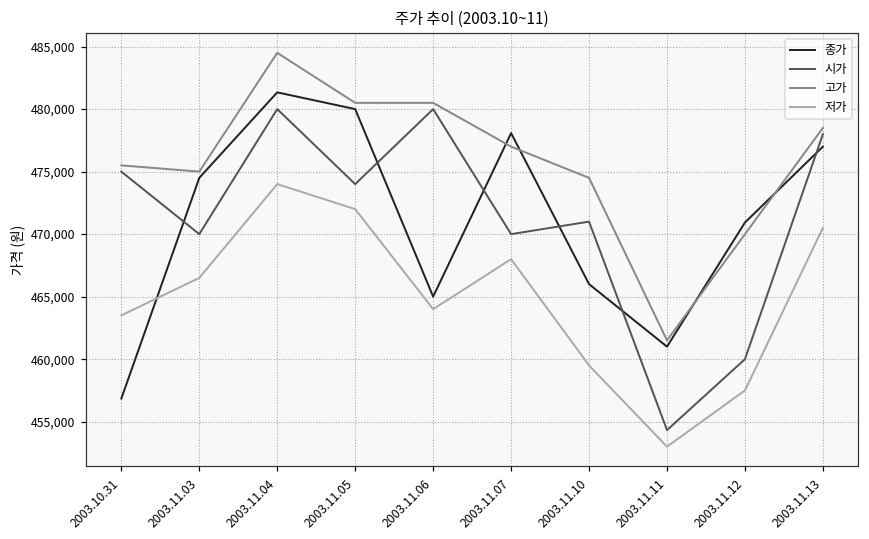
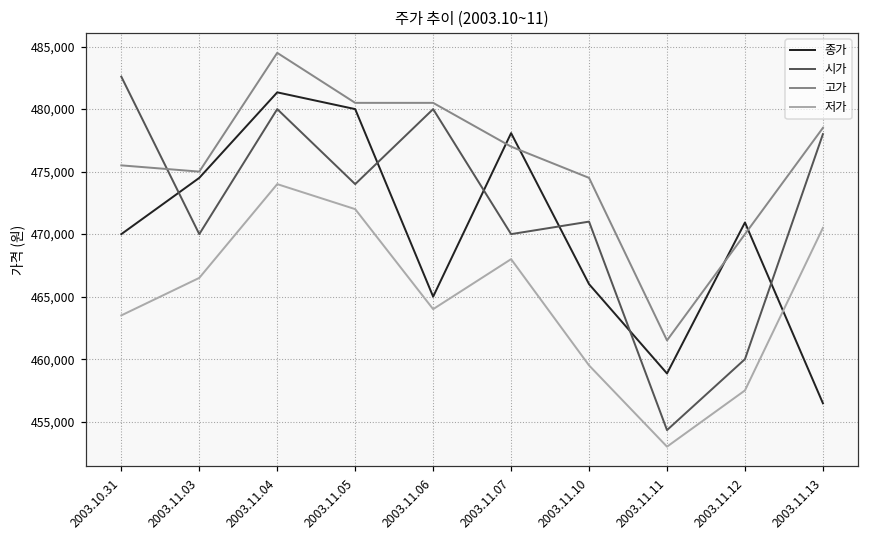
  {
    "종가": {
-     "2003.10.31": "456,800",
+     "2003.10.31": "470,000",
      "2003.11.03": "474,500",
      "2003.11.04": "481,300",
      "2003.11.05": "480,000",
      "2003.11.06": "465,000",
      "2003.11.07": "478,100",
      "2003.11.10": "466,000",
-     "2003.11.11": "461,000",
+     "2003.11.11": "458,900",
      "2003.11.12": "470,900",
-     "2003.11.13": "477,000"
+     "2003.11.13": "456,500"
    },
    "시가": {
-     "2003.10.31": "475,000",
+     "2003.10.31": "482,600",
      "2003.11.03": "470,000",
      "2003.11.04": "480,000",
      "2003.11.05": "474,000",
      "2003.11.06": "480,000",
      "2003.11.07": "470,000",
      "2003.11.10": "471,000",
      "2003.11.11": "454,300",
      "2003.11.12": "460,000",
      "2003.11.13": "478,000"
    }
  }
